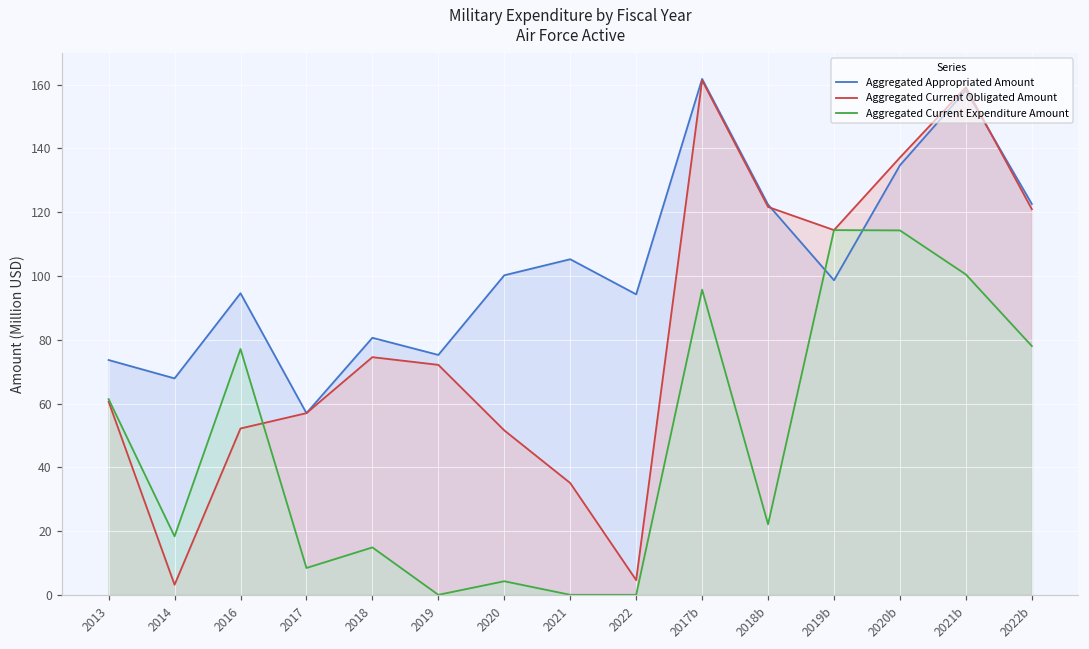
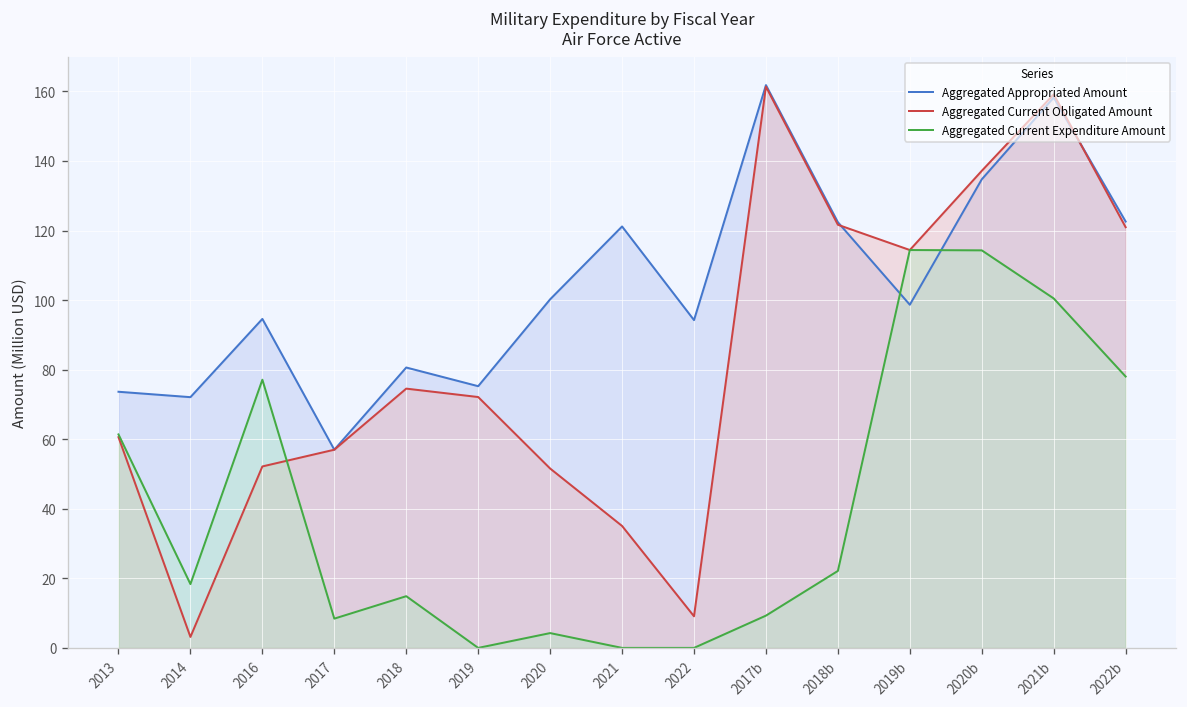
  {
    "Aggregated Appropriated Amount": {
      "2013": 74,
-     "2014": 68,
+     "2014": 72,
      "2016": 95,
      "2018": 81,
      "2019": 75,
      "2020": 100,
-     "2021": 105,
+     "2021": 121,
      "2022": 94,
      "2019b": 99,
      "2020b": 135,
      "2022b": 123
    },
    "Aggregated Current Obligated Amount": {
      "2014": 3,
      "2016": 52,
      "2018": 75,
      "2019": 72,
      "2020": 52,
      "2021": 35,
-     "2022": 5,
+     "2022": 9,
      "2020b": 137,
      "2022b": 121
    },
    "Aggregated Current Expenditure Amount": {
      "2014": 18,
      "2016": 77,
      "2017": 8,
      "2018": 15,
      "2019": 0,
      "2020": 4,
      "2021": 0,
      "2022": 0,
-     "2017b": 96,
+     "2017b": 9,
      "2018b": 22,
      "2020b": 114,
      "2021b": 100,
      "2022b": 78
    }
  }
